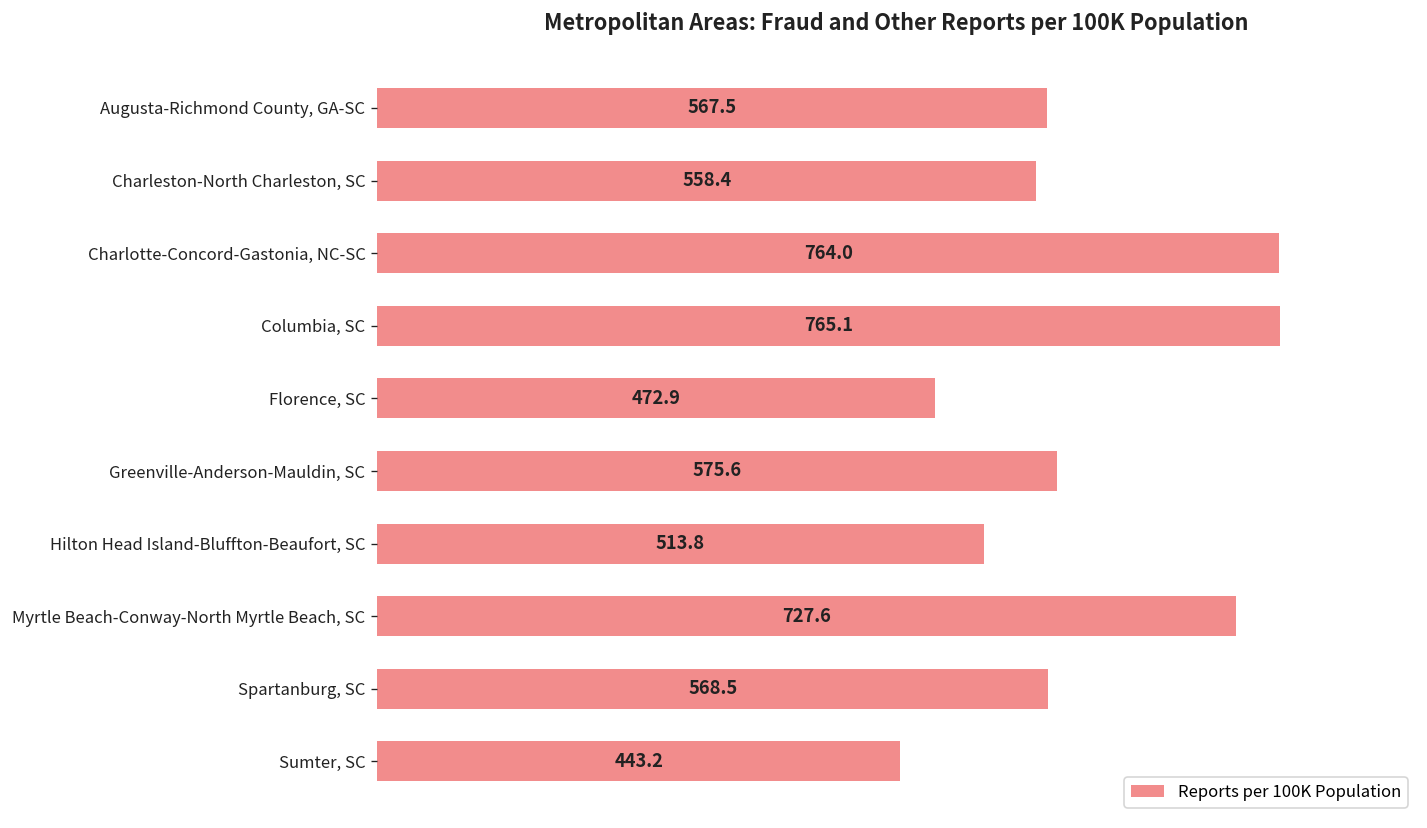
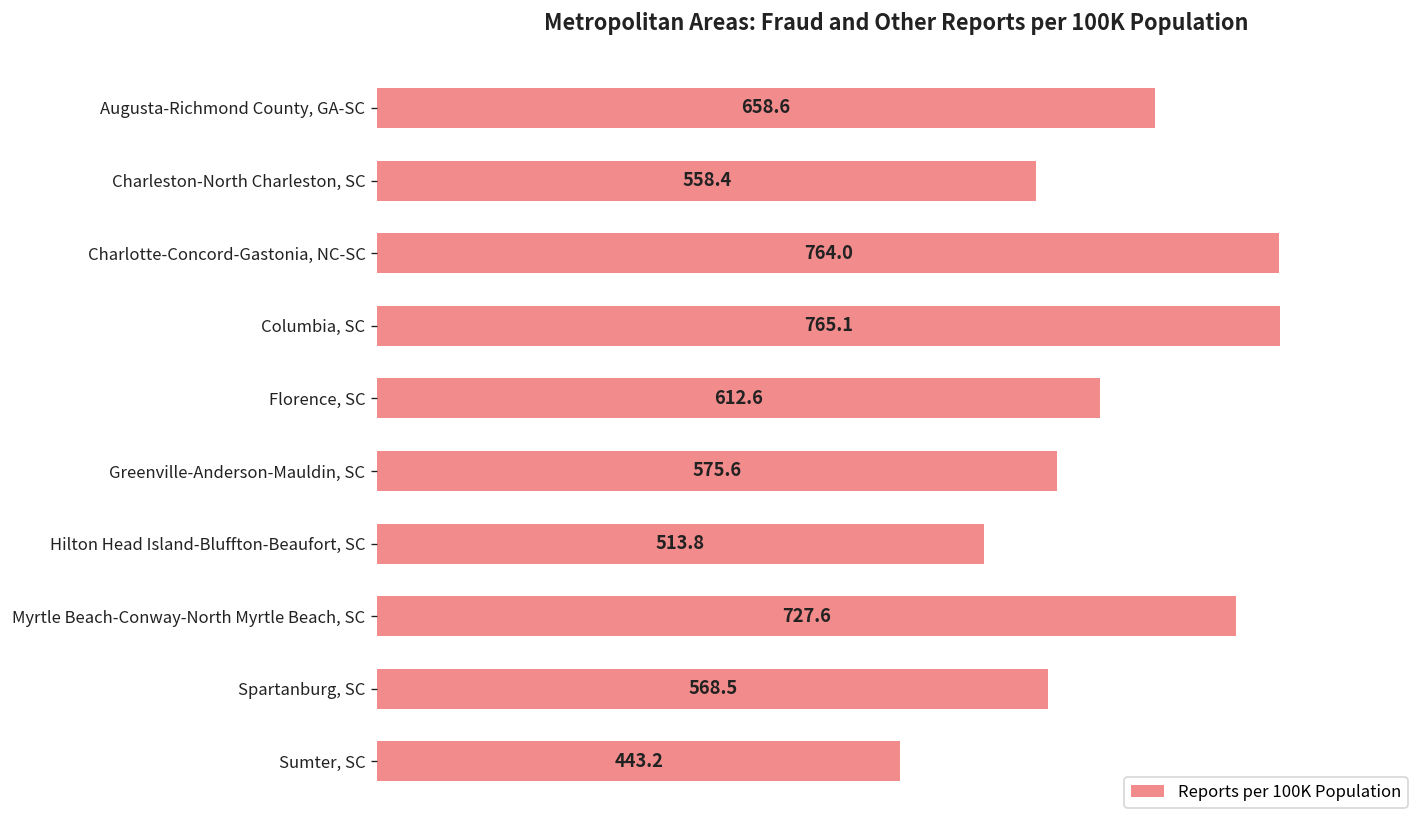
  {
-   "Augusta-Richmond County, GA-SC": 567.5,
+   "Augusta-Richmond County, GA-SC": 658.6,
    "Charleston-North Charleston, SC": 558.4,
    "Charlotte-Concord-Gastonia, NC-SC": 764.0,
    "Columbia, SC": 765.1,
-   "Florence, SC": 472.9,
+   "Florence, SC": 612.6,
    "Greenville-Anderson-Mauldin, SC": 575.6,
    "Hilton Head Island-Bluffton-Beaufort, SC": 513.8,
    "Myrtle Beach-Conway-North Myrtle Beach, SC": 727.6,
    "Spartanburg, SC": 568.5,
    "Sumter, SC": 443.2
  }
